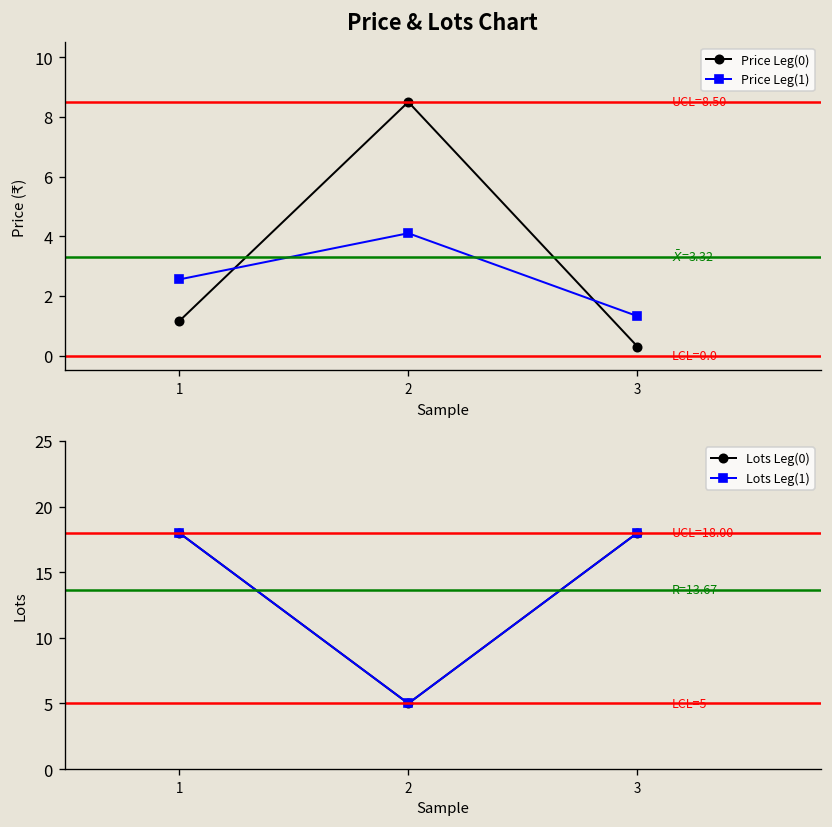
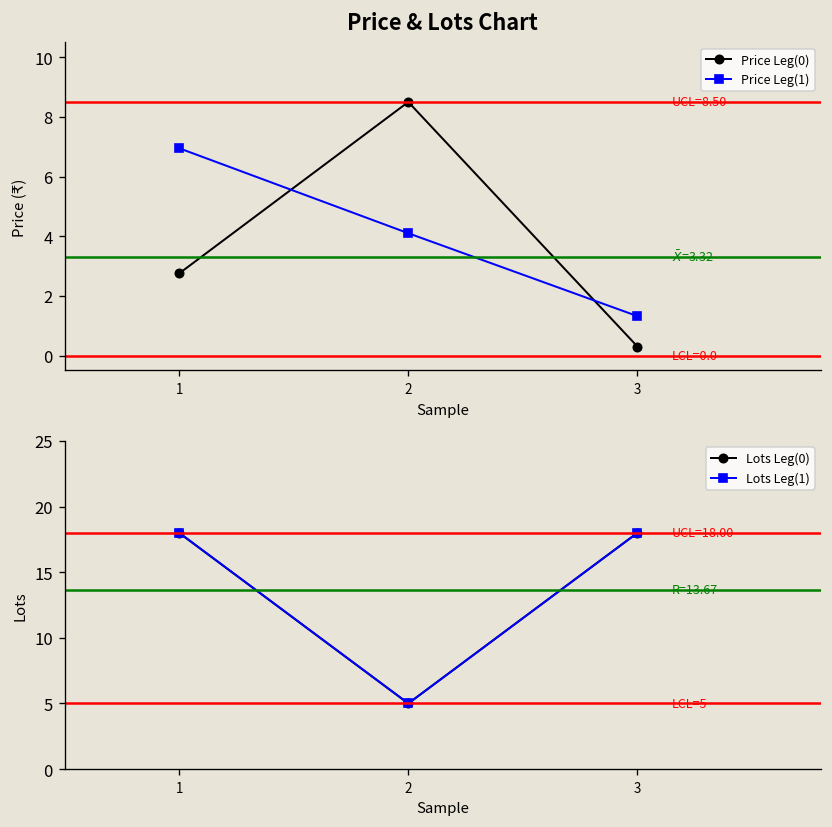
  {
    "Price & Lots Chart": {
      "Price Leg(0)": {
-       "1": 1.2,
+       "1": 2.8,
        "2": 8.5,
        "3": 0.3
      },
      "Price Leg(1)": {
-       "1": 2.6,
+       "1": 7.0,
        "2": 4.1,
        "3": 1.3
      }
    }
  }
